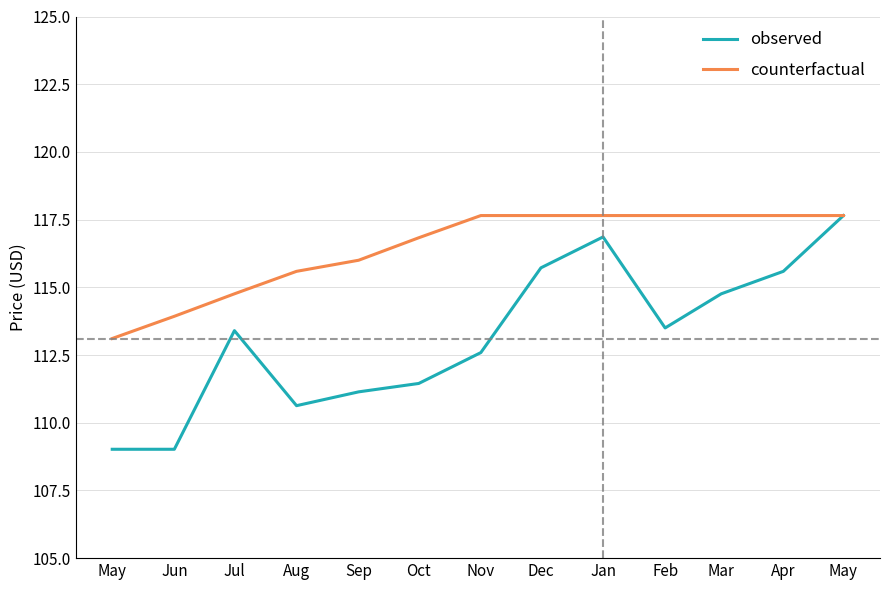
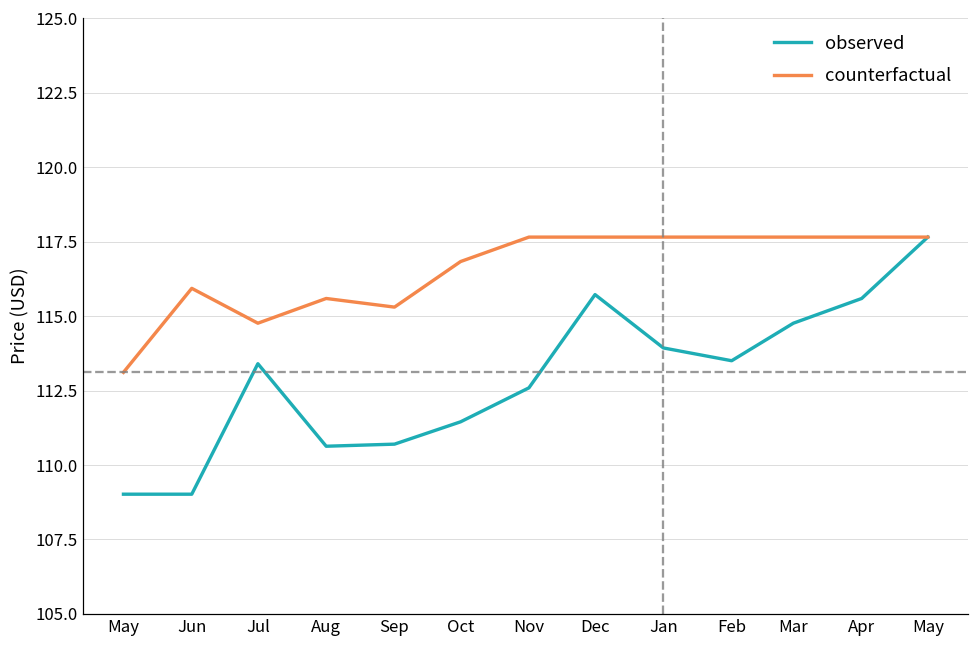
  {
    "observed": {
      "Jun": 109.0,
      "Jul": 113.4,
      "Aug": 110.6,
-     "Sep": 111.1,
+     "Sep": 110.7,
      "Oct": 111.5,
      "Nov": 112.6,
      "Dec": 115.7,
-     "Jan": 116.9,
+     "Jan": 113.9,
      "Feb": 113.5,
      "Mar": 114.8,
      "Apr": 115.6
    },
    "counterfactual": {
-     "Jun": 113.9,
+     "Jun": 115.9,
      "Jul": 114.8,
      "Aug": 115.6,
-     "Sep": 116.0,
+     "Sep": 115.3,
      "Oct": 116.8,
      "Nov": 117.7,
      "Dec": 117.7,
      "Jan": 117.7,
      "Feb": 117.7,
      "Mar": 117.7,
      "Apr": 117.7
    }
  }
